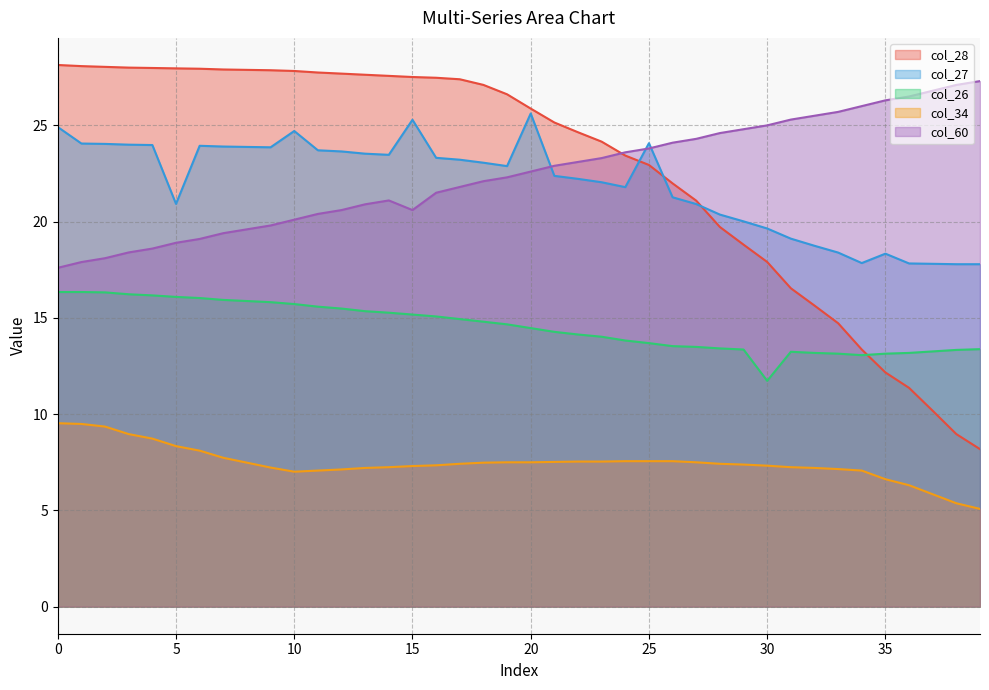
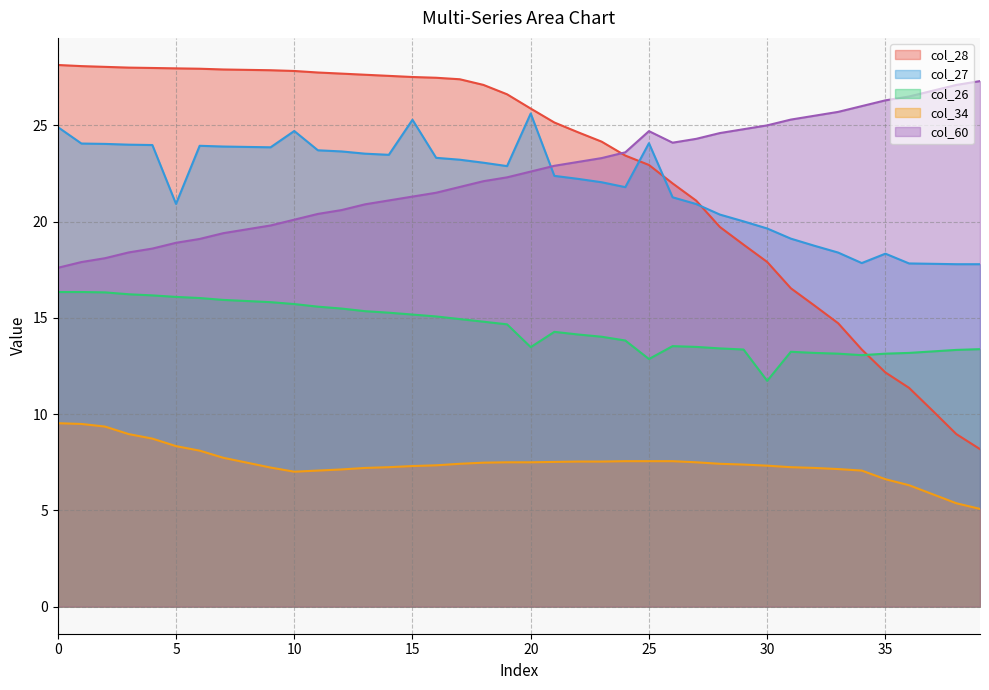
  {
    "col_27": {
      "0": 24.9,
      "5": 20.9,
      "10": 24.7,
      "15": 25.3,
      "20": 25.6,
      "25": 24.1,
      "30": 19.6,
      "35": 18.3
    },
    "col_26": {
      "0": 16.3,
      "5": 16.1,
      "10": 15.7,
      "15": 15.2,
-     "20": 14.5,
-     "25": 13.7,
+     "20": 13.5,
+     "25": 12.9,
      "30": 11.7,
      "35": 13.1
    },
    "col_60": {
      "0": 17.6,
      "5": 18.9,
      "10": 20.1,
-     "15": 20.6,
+     "15": 21.3,
      "20": 22.6,
-     "25": 23.8,
+     "25": 24.7,
      "30": 25.0,
      "35": 26.3
    }
  }
